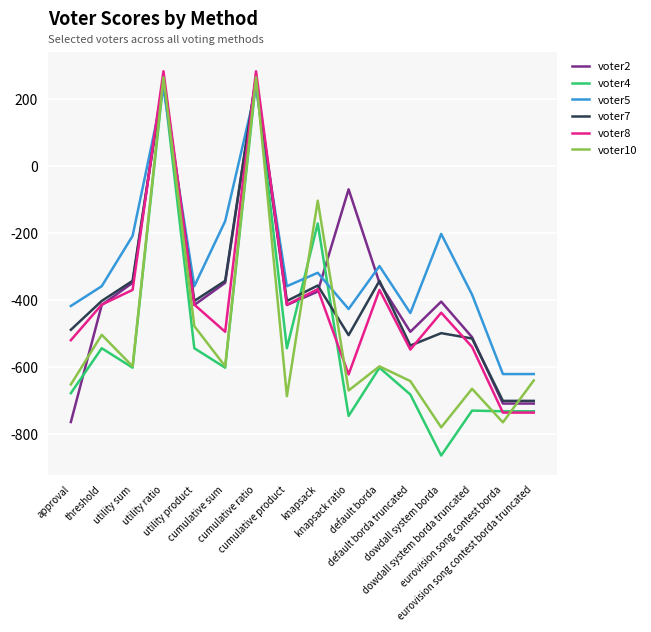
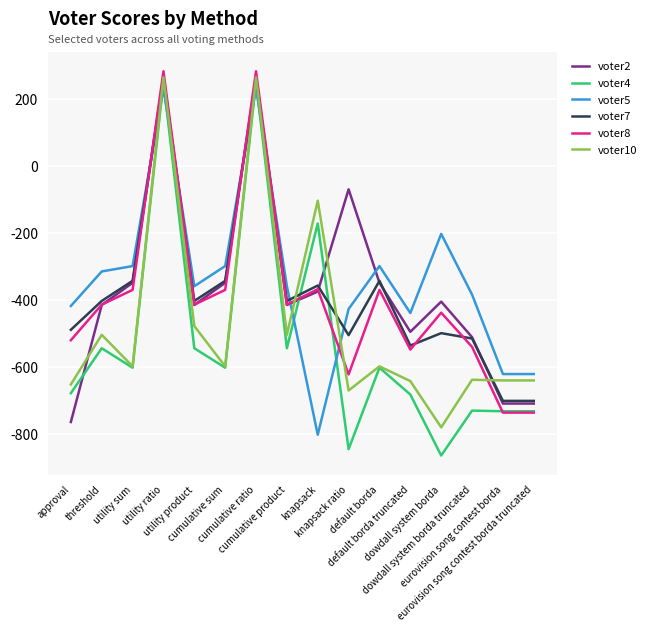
  {
    "voter2": {
      "approval": -760,
      "knapsack ratio": -70,
      "default borda truncated": -490,
      "dowdall system borda": -400,
      "eurovision song contest borda": -710,
      "eurovision song contest borda truncated": -710
    },
    "voter4": {
      "approval": -680,
      "threshold": -540,
      "utility ratio": 250,
      "utility product": -540,
      "cumulative ratio": 250,
      "cumulative product": -540,
      "knapsack": -170,
-     "knapsack ratio": -750,
+     "knapsack ratio": -840,
      "default borda truncated": -680,
      "dowdall system borda": -860,
      "dowdall system borda truncated": -730
    },
    "voter5": {
      "approval": -420,
-     "threshold": -360,
-     "utility sum": -210,
+     "threshold": -310,
+     "utility sum": -300,
      "utility ratio": 230,
      "utility product": -360,
-     "cumulative sum": -160,
+     "cumulative sum": -300,
      "cumulative ratio": 230,
      "cumulative product": -360,
-     "knapsack": -320,
+     "knapsack": -800,
      "knapsack ratio": -430,
      "default borda": -300,
      "default borda truncated": -440,
      "dowdall system borda": -200,
      "dowdall system borda truncated": -380,
      "eurovision song contest borda": -620,
      "eurovision song contest borda truncated": -620
    },
    "voter7": {
      "approval": -490,
      "threshold": -400,
      "utility product": -400,
      "cumulative product": -400,
      "knapsack": -360,
      "knapsack ratio": -500,
      "default borda truncated": -540,
      "dowdall system borda": -500,
      "eurovision song contest borda": -700,
      "eurovision song contest borda truncated": -700
    },
    "voter8": {
      "approval": -520,
      "utility sum": -370,
      "utility ratio": 280,
-     "cumulative sum": -490,
+     "cumulative sum": -370,
      "cumulative ratio": 280,
      "knapsack ratio": -620,
      "default borda": -370,
      "default borda truncated": -550,
      "dowdall system borda": -440,
      "dowdall system borda truncated": -540
    },
    "voter10": {
      "approval": -650,
      "threshold": -500,
      "utility product": -480,
-     "cumulative product": -690,
+     "cumulative product": -500,
      "knapsack": -100,
      "knapsack ratio": -670,
      "default borda truncated": -640,
      "dowdall system borda": -780,
-     "dowdall system borda truncated": -660,
-     "eurovision song contest borda": -760,
+     "dowdall system borda truncated": -640,
+     "eurovision song contest borda": -640,
      "eurovision song contest borda truncated": -640
    }
  }
